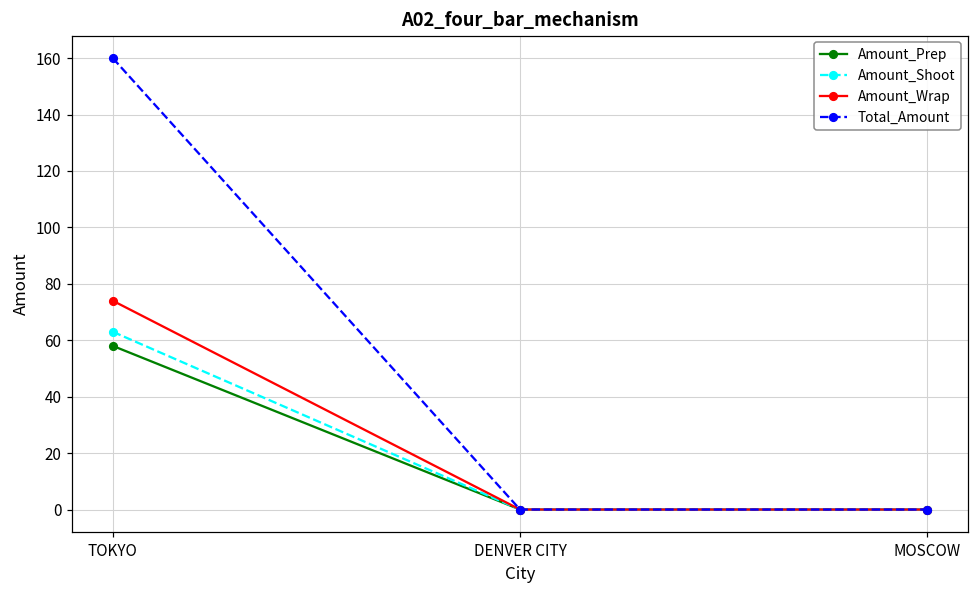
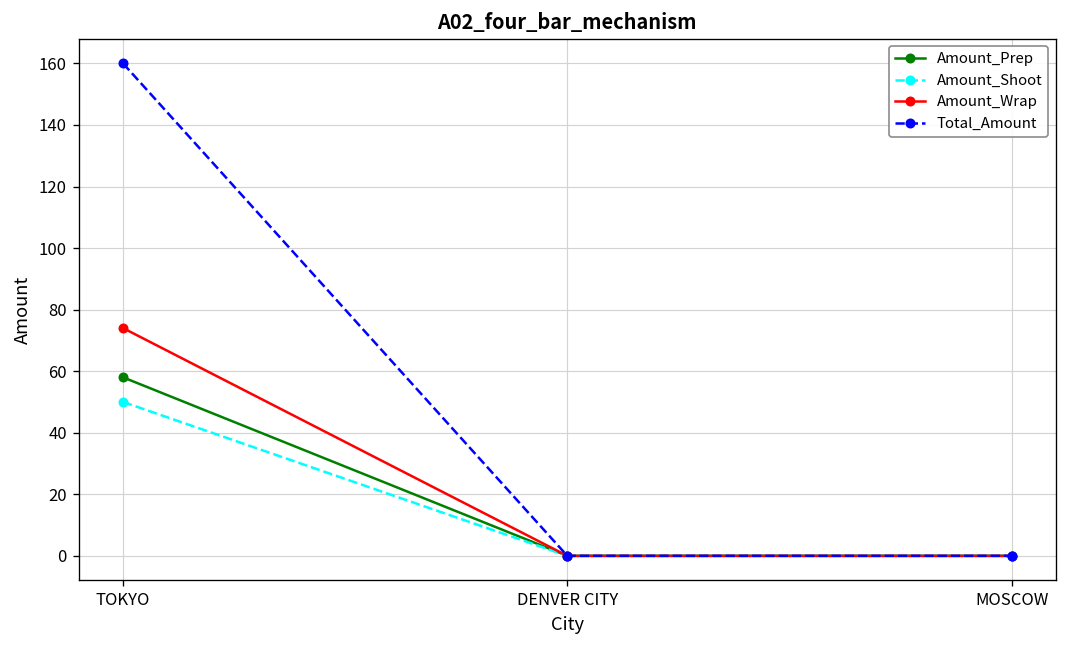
  {
    "Amount_Prep": {
      "TOKYO": 58
    },
    "Amount_Shoot": {
-     "TOKYO": 63
+     "TOKYO": 50
    },
    "Amount_Wrap": {
      "TOKYO": 74
    },
    "Total_Amount": {
      "TOKYO": 160
    }
  }
